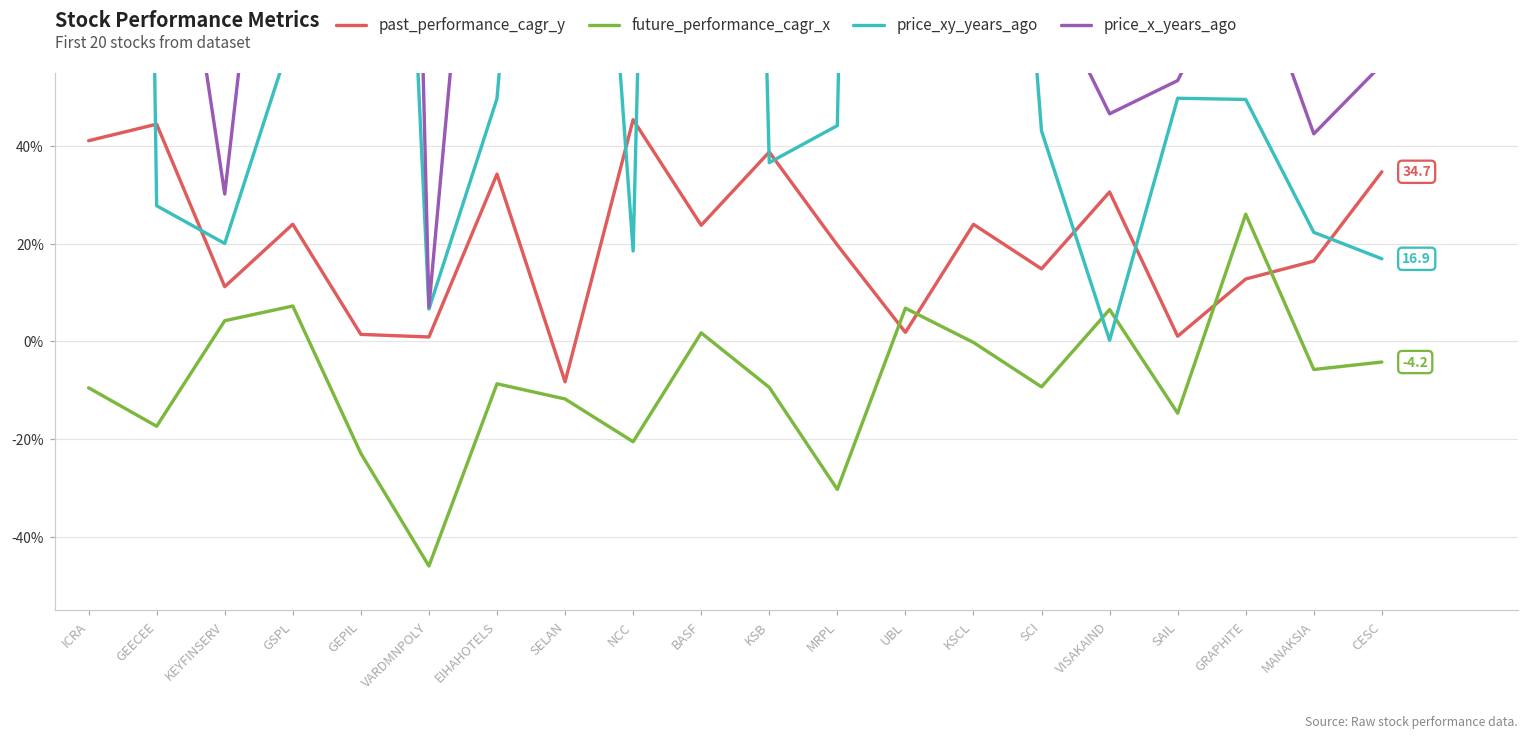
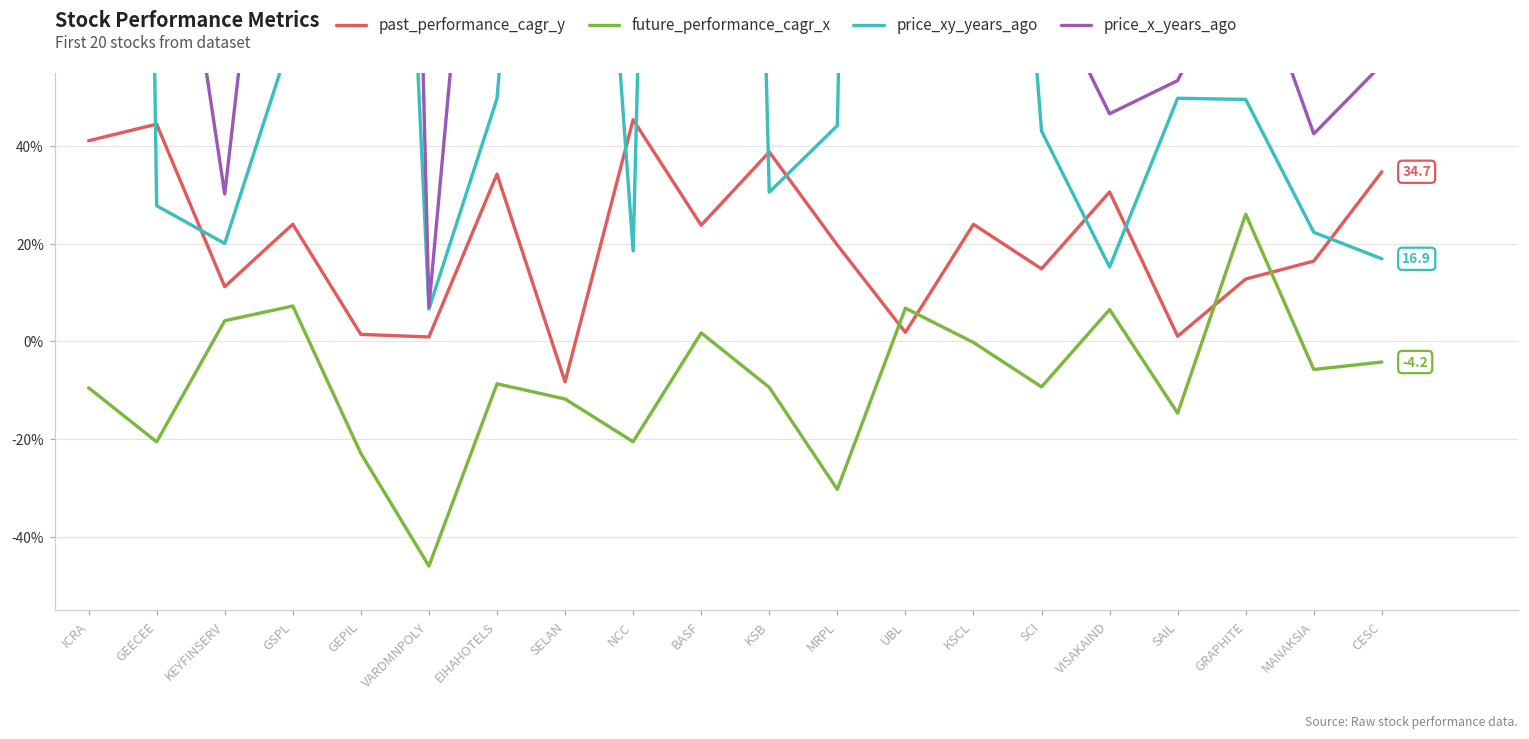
  {
    "past_performance_cagr_y": {
      "ICRA": "41%",
      "GEECEE": "44%",
      "KEYFINSERV": "11%",
      "GSPL": "24%",
      "GEPIL": "1%",
      "VARDMNPOLY": "1%",
      "EIHAHOTELS": "34%",
      "SELAN": "-8%",
      "NCC": "45%",
      "BASF": "24%",
      "KSB": "39%",
      "MRPL": "20%",
      "UBL": "2%",
      "KSCL": "24%",
      "SCI": "15%",
      "VISAKAIND": "31%",
      "SAIL": "1%",
      "GRAPHITE": "13%",
      "MANAKSIA": "16%"
    },
    "future_performance_cagr_x": {
      "ICRA": "-10%",
-     "GEECEE": "-17%",
+     "GEECEE": "-21%",
      "KEYFINSERV": "4%",
      "GSPL": "7%",
      "GEPIL": "-23%",
      "VARDMNPOLY": "-46%",
      "EIHAHOTELS": "-9%",
      "SELAN": "-12%",
      "NCC": "-21%",
      "BASF": "2%",
      "KSB": "-9%",
      "MRPL": "-30%",
      "UBL": "7%",
      "KSCL": "0%",
      "SCI": "-9%",
      "VISAKAIND": "7%",
      "SAIL": "-15%",
      "GRAPHITE": "26%",
      "MANAKSIA": "-6%"
    },
    "price_xy_years_ago": {
      "GEECEE": "28%",
      "KEYFINSERV": "20%",
      "EIHAHOTELS": "50%",
      "NCC": "18%",
-     "KSB": "37%",
+     "KSB": "31%",
      "MRPL": "44%",
      "SCI": "43%",
-     "VISAKAIND": "0%",
+     "VISAKAIND": "15%",
      "SAIL": "50%",
      "GRAPHITE": "50%",
      "MANAKSIA": "22%"
    },
    "price_x_years_ago": {
      "KEYFINSERV": "30%",
      "VISAKAIND": "47%",
      "SAIL": "53%",
      "MANAKSIA": "42%"
    }
  }
